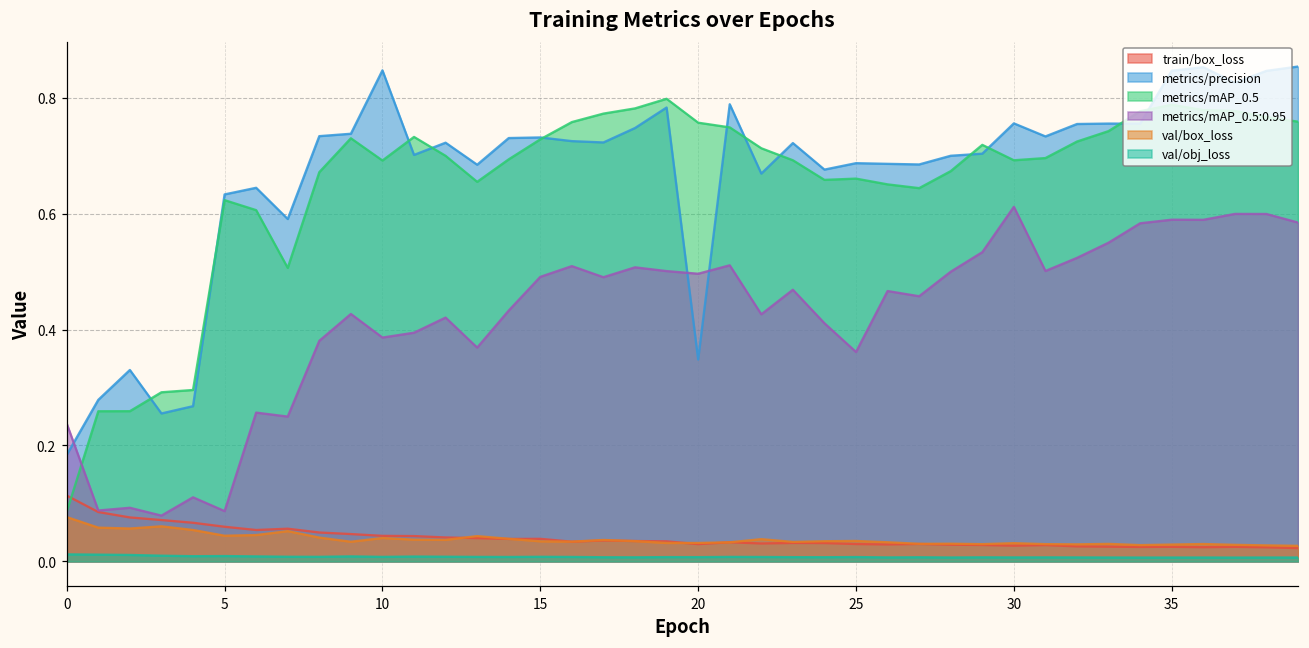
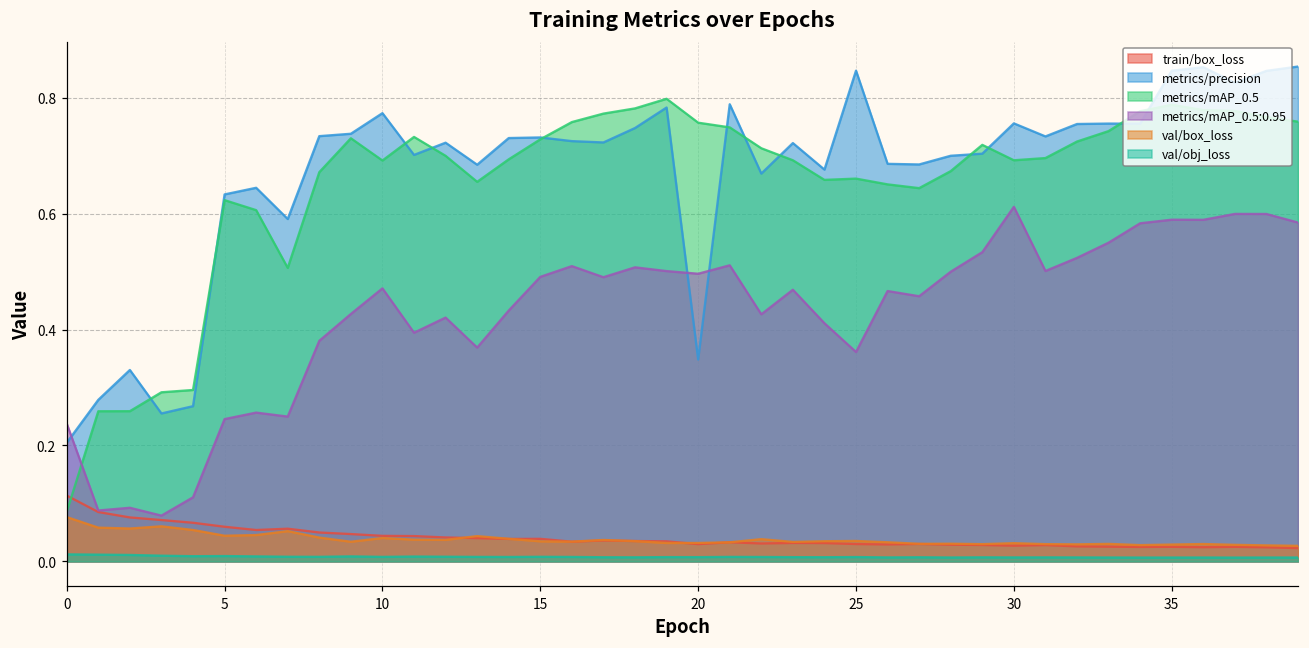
  {
    "metrics/precision": {
-     "0": 0.18,
+     "0": 0.20,
      "5": 0.63,
-     "10": 0.85,
+     "10": 0.77,
      "20": 0.35,
-     "25": 0.69,
+     "25": 0.85,
      "30": 0.76
    },
    "metrics/mAP_0.5:0.95": {
      "0": 0.24,
-     "5": 0.09,
-     "10": 0.39,
+     "5": 0.25,
+     "10": 0.47,
      "15": 0.49,
      "20": 0.50,
      "25": 0.36,
      "30": 0.61,
      "35": 0.59
    }
  }
